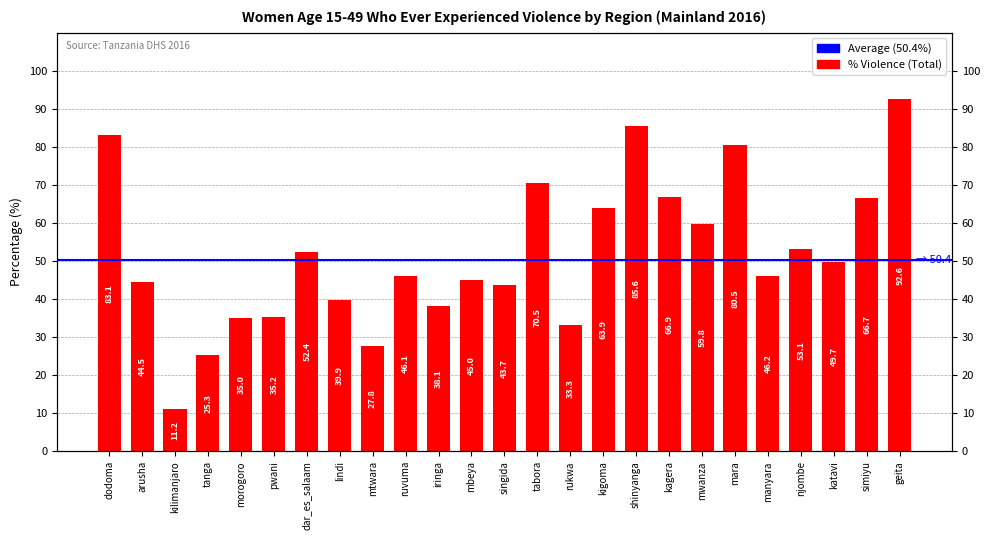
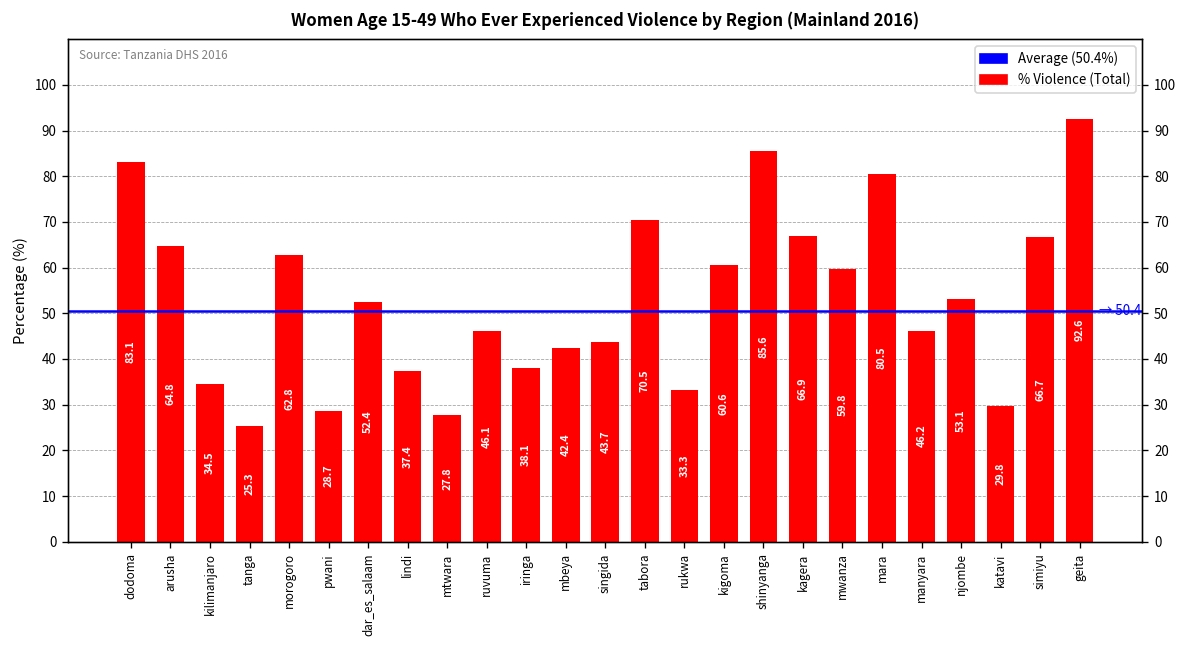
  {
    "dodoma": 83.1,
-   "arusha": 44.5,
-   "kilimanjaro": 11.2,
+   "arusha": 64.8,
+   "kilimanjaro": 34.5,
    "tanga": 25.3,
-   "morogoro": 35.0,
-   "pwani": 35.2,
+   "morogoro": 62.8,
+   "pwani": 28.7,
    "dar_es_salaam": 52.4,
-   "lindi": 39.9,
+   "lindi": 37.4,
    "mtwara": 27.8,
    "ruvuma": 46.1,
    "iringa": 38.1,
-   "mbeya": 45.0,
+   "mbeya": 42.4,
    "singida": 43.7,
    "tabora": 70.5,
    "rukwa": 33.3,
-   "kigoma": 63.9,
+   "kigoma": 60.6,
    "shinyanga": 85.6,
    "kagera": 66.9,
    "mwanza": 59.8,
    "mara": 80.5,
    "manyara": 46.2,
    "njombe": 53.1,
-   "katavi": 49.7,
+   "katavi": 29.8,
    "simiyu": 66.7,
    "geita": 92.6
  }
